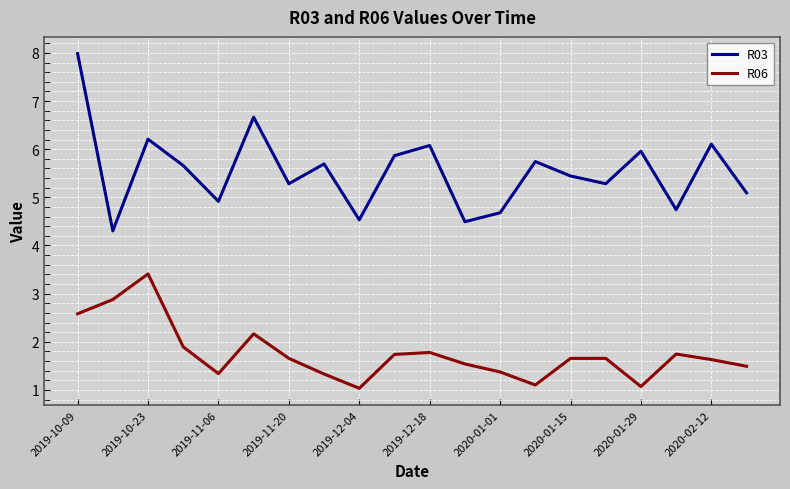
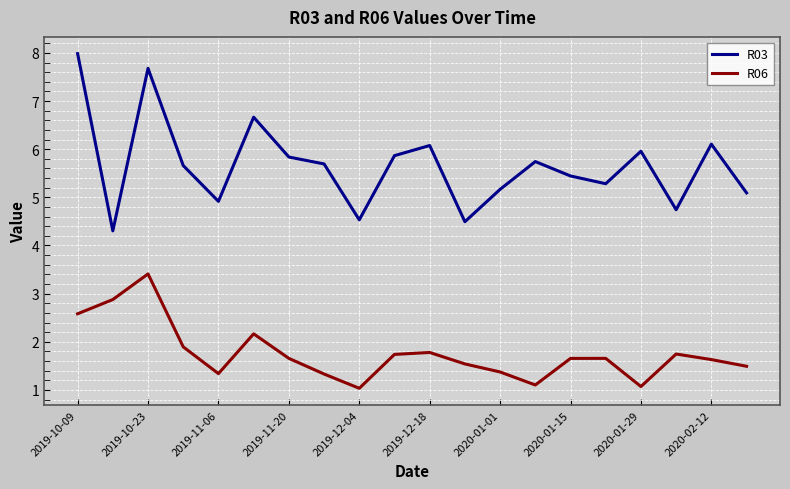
  {
    "R03": {
      "2019-10-09": 8.0,
-     "2019-10-23": 6.2,
+     "2019-10-23": 7.7,
      "2019-11-06": 4.9,
-     "2019-11-20": 5.3,
+     "2019-11-20": 5.8,
      "2019-12-04": 4.5,
      "2019-12-18": 6.1,
-     "2020-01-01": 4.7,
+     "2020-01-01": 5.2,
      "2020-01-15": 5.4,
      "2020-01-29": 6.0,
      "2020-02-12": 6.1
    },
    "R06": {
      "2019-10-09": 2.6,
      "2019-10-23": 3.4,
      "2019-11-06": 1.3,
      "2019-11-20": 1.7,
      "2019-12-04": 1.0,
      "2019-12-18": 1.8,
      "2020-01-01": 1.4,
      "2020-01-15": 1.7,
      "2020-01-29": 1.1,
      "2020-02-12": 1.6
    }
  }
